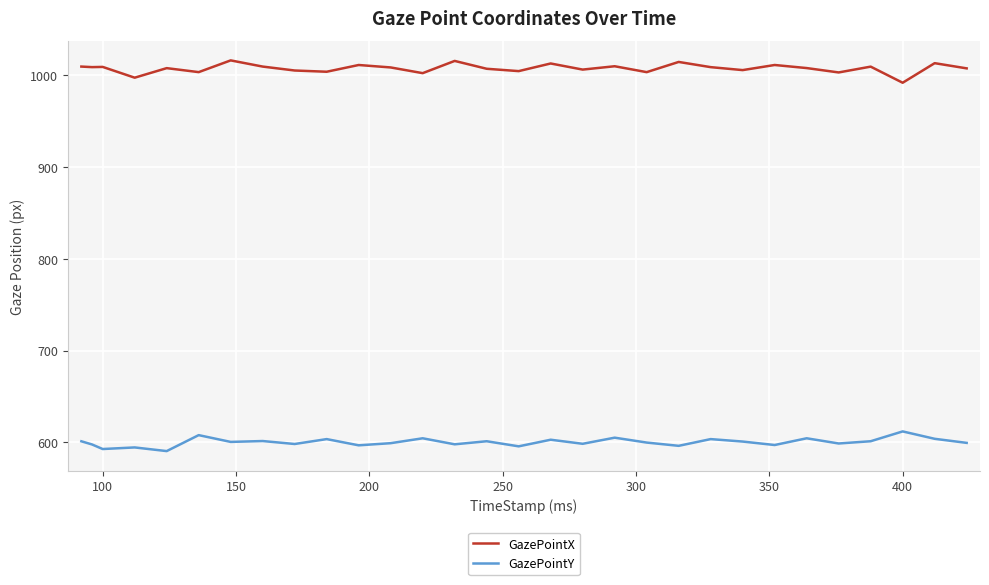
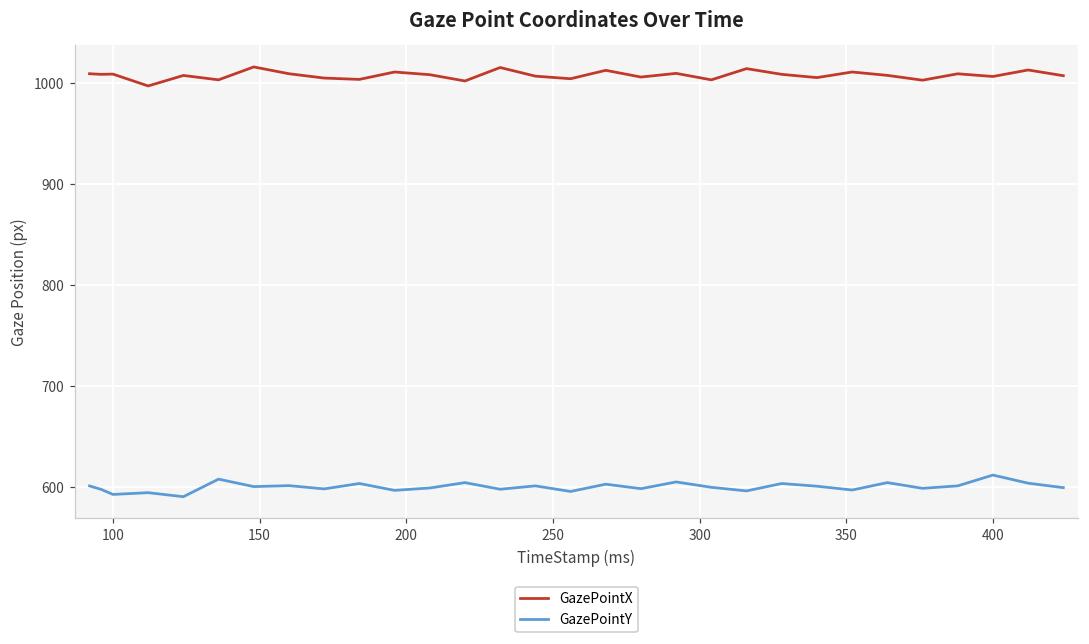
  {
    "GazePointX": {
      "100": 1010,
-     "400": 990
+     "400": 1010
    },
    "GazePointY": {
      "100": 590,
      "400": 610
    }
  }
